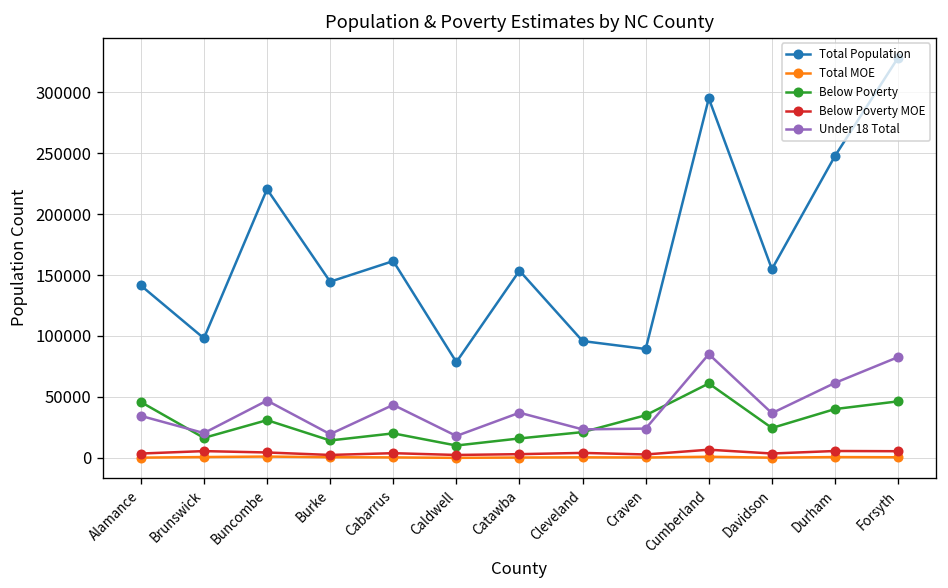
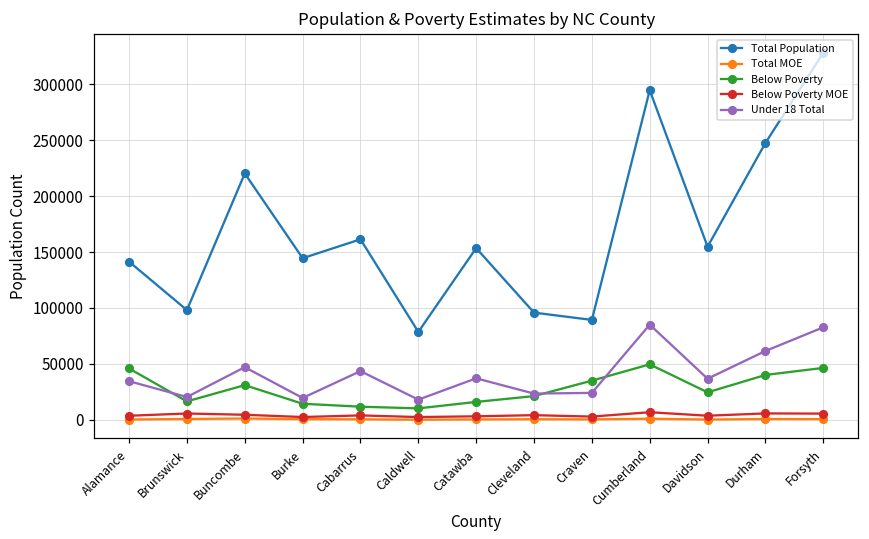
  {
    "Total Population": {
      "Alamance": 141000,
      "Brunswick": 98000,
      "Buncombe": 220000,
      "Burke": 145000,
      "Cabarrus": 161000,
      "Caldwell": 79000,
      "Catawba": 154000,
      "Cleveland": 96000,
      "Craven": 89000,
      "Cumberland": 295000,
      "Davidson": 155000,
      "Durham": 248000
    },
    "Total MOE": {
      "Alamance": 0,
      "Brunswick": 1000,
      "Buncombe": 1000,
      "Cabarrus": 0,
      "Catawba": 0,
      "Cleveland": 1000,
      "Cumberland": 1000,
      "Davidson": 0,
      "Durham": 1000,
      "Forsyth": 1000
    },
    "Below Poverty": {
      "Alamance": 46000,
      "Brunswick": 16000,
      "Buncombe": 31000,
      "Burke": 14000,
-     "Cabarrus": 20000,
+     "Cabarrus": 12000,
      "Caldwell": 10000,
      "Catawba": 16000,
      "Craven": 35000,
-     "Cumberland": 61000,
+     "Cumberland": 50000,
      "Davidson": 25000,
      "Durham": 40000,
      "Forsyth": 46000
    },
    "Below Poverty MOE": {
      "Alamance": 4000,
      "Brunswick": 6000,
      "Buncombe": 5000,
      "Cabarrus": 4000,
      "Catawba": 3000,
      "Cleveland": 4000,
      "Cumberland": 7000,
      "Davidson": 4000,
      "Durham": 6000,
      "Forsyth": 6000
    },
    "Under 18 Total": {
      "Alamance": 35000,
      "Brunswick": 20000,
      "Buncombe": 47000,
      "Burke": 20000,
      "Cabarrus": 44000,
      "Caldwell": 18000,
      "Catawba": 37000,
      "Craven": 24000,
      "Cumberland": 85000,
      "Davidson": 37000,
      "Durham": 62000,
      "Forsyth": 83000
    }
  }
